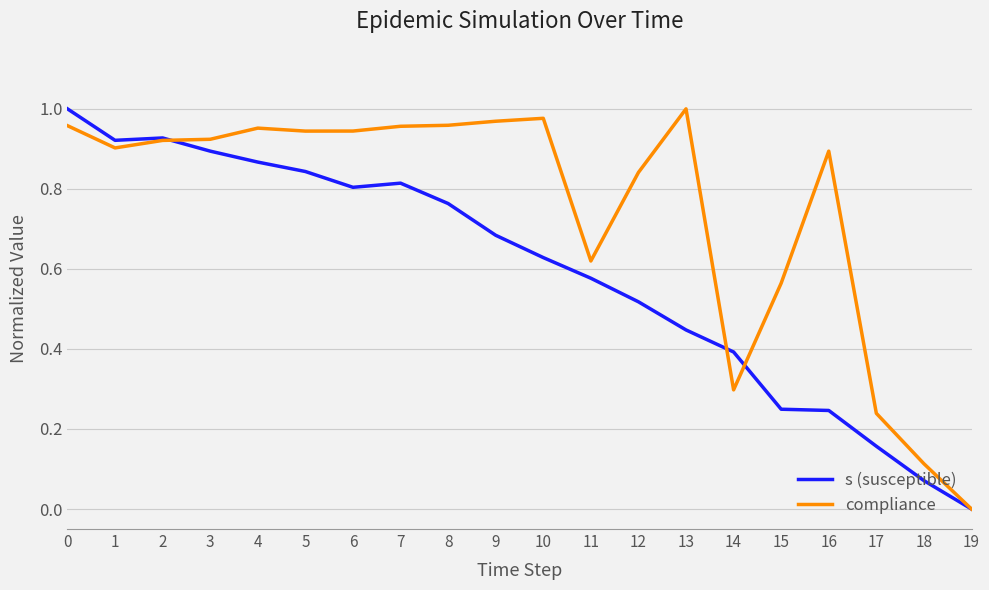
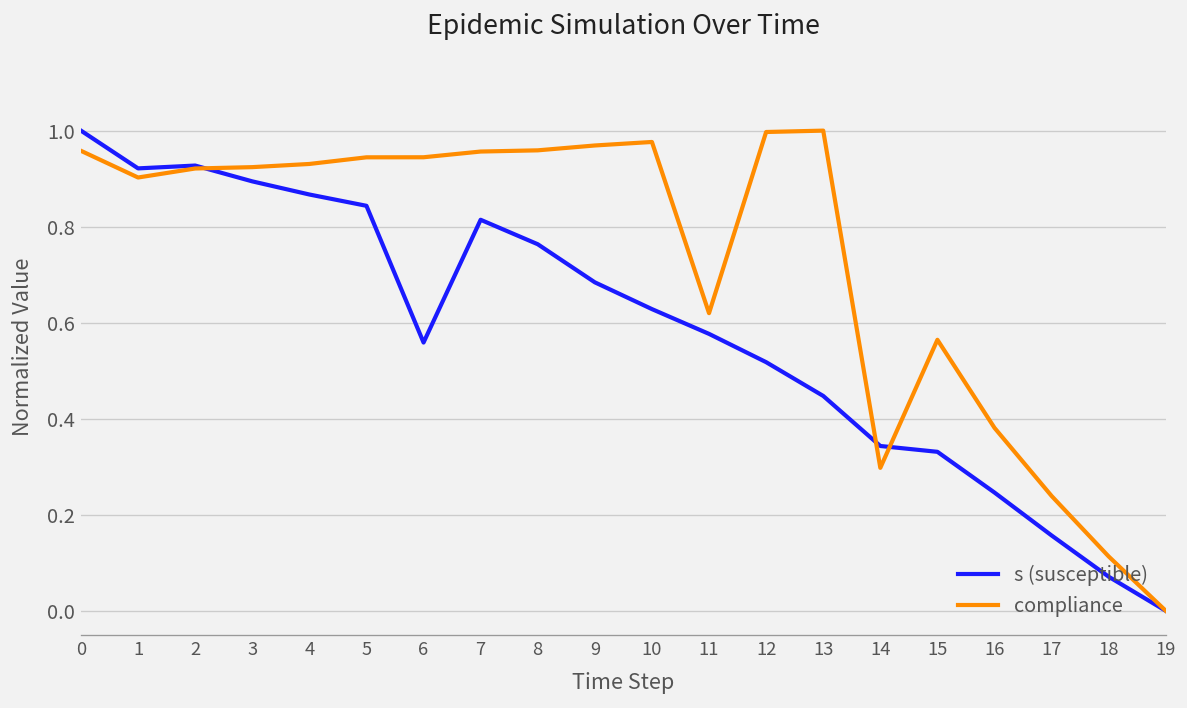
  {
    "s (susceptible)": {
      "0": 1.00,
      "1": 0.92,
      "3": 0.89,
      "4": 0.87,
      "5": 0.84,
-     "6": 0.80,
+     "6": 0.56,
      "7": 0.81,
      "8": 0.76,
      "9": 0.68,
      "10": 0.63,
      "11": 0.58,
      "12": 0.52,
      "13": 0.45,
-     "14": 0.39,
-     "15": 0.25,
+     "14": 0.34,
+     "15": 0.33,
      "16": 0.25,
      "17": 0.16,
      "18": 0.07
    },
    "compliance": {
      "0": 0.96,
      "1": 0.90,
      "3": 0.92,
-     "4": 0.95,
+     "4": 0.93,
      "5": 0.94,
      "6": 0.94,
      "7": 0.96,
      "8": 0.96,
      "9": 0.97,
      "10": 0.98,
      "11": 0.62,
-     "12": 0.84,
+     "12": 1.00,
      "13": 1.00,
      "14": 0.30,
      "15": 0.56,
-     "16": 0.89,
+     "16": 0.38,
      "17": 0.24,
      "18": 0.11
    }
  }
